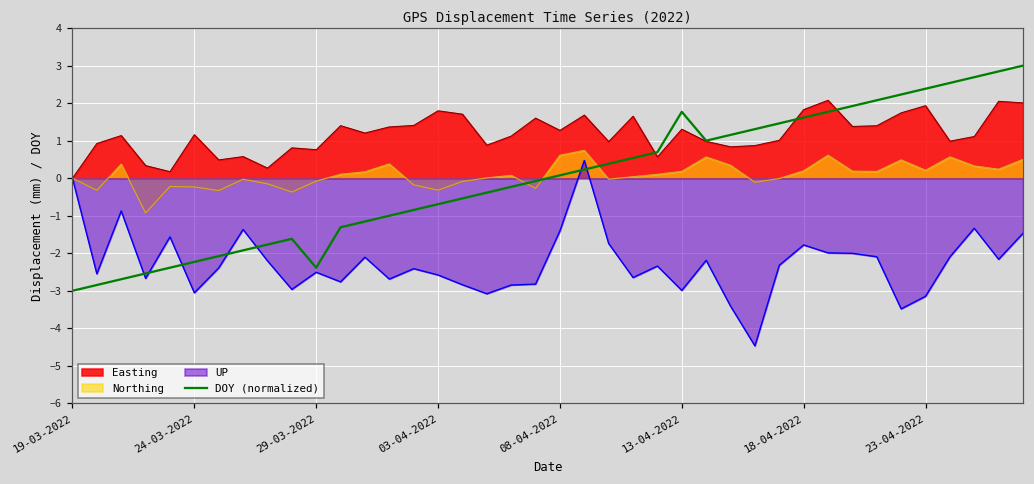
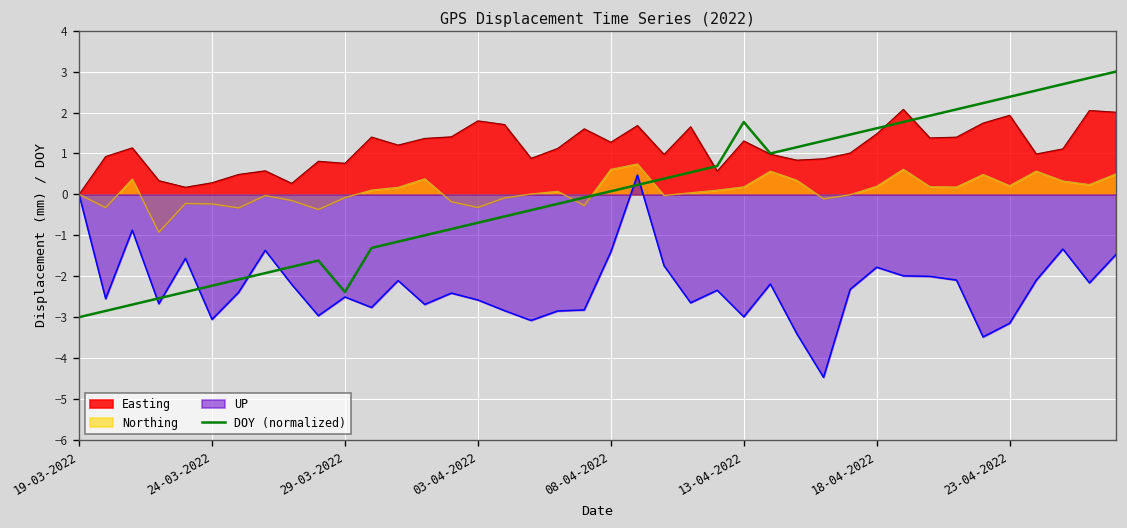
  {
    "Easting": {
-     "24-03-2022": 1.2,
+     "24-03-2022": 0.3,
      "29-03-2022": 0.8,
      "03-04-2022": 1.8,
      "08-04-2022": 1.3,
      "13-04-2022": 1.3,
-     "18-04-2022": 1.8,
+     "18-04-2022": 1.5,
      "23-04-2022": 1.9
    },
    "DOY (normalized)": {
      "19-03-2022": -3.0,
      "24-03-2022": -2.2,
      "29-03-2022": -2.4,
      "03-04-2022": -0.7,
      "08-04-2022": 0.1,
      "13-04-2022": 1.8,
      "18-04-2022": 1.6,
      "23-04-2022": 2.4
    }
  }
